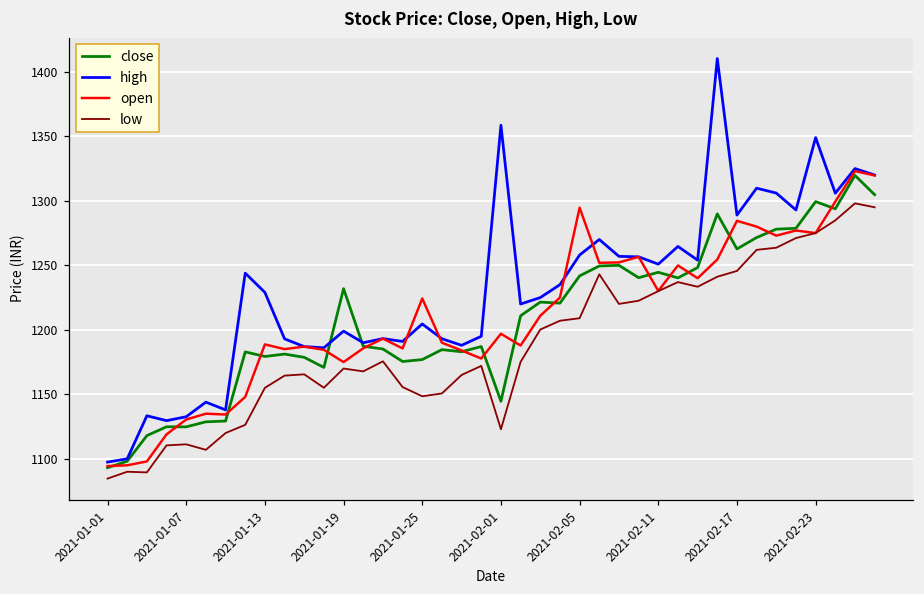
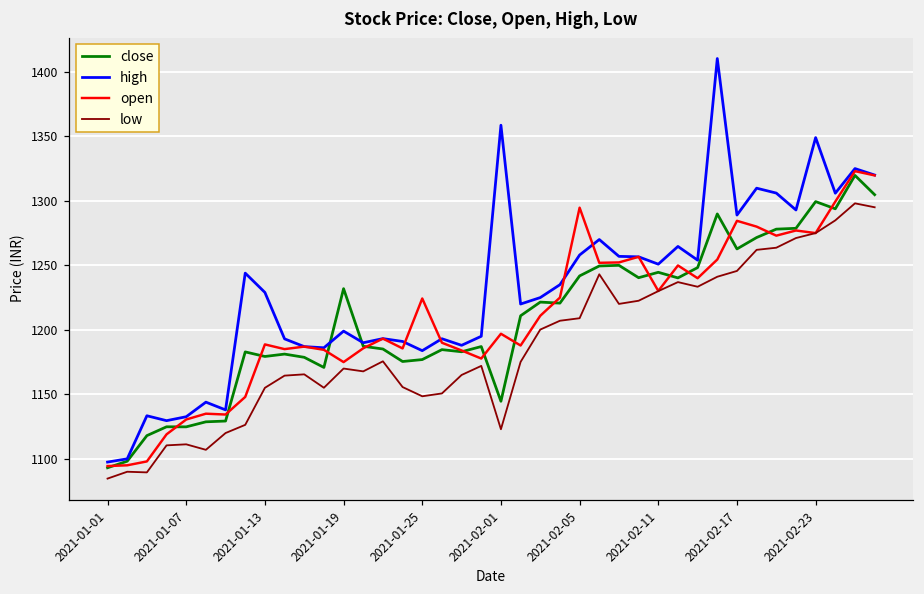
  {
    "close": {
      "2021-01-07": 1125,
      "2021-01-13": 1179,
      "2021-01-19": 1232,
      "2021-01-25": 1177,
      "2021-02-01": 1145,
      "2021-02-05": 1242,
      "2021-02-11": 1245,
      "2021-02-17": 1263,
      "2021-02-23": 1299
    },
    "high": {
      "2021-01-01": 1098,
      "2021-01-07": 1133,
      "2021-01-13": 1229,
      "2021-01-19": 1199,
-     "2021-01-25": 1205,
+     "2021-01-25": 1184,
      "2021-02-01": 1359,
      "2021-02-05": 1258,
      "2021-02-11": 1251,
      "2021-02-17": 1289,
      "2021-02-23": 1349
    },
    "open": {
      "2021-01-07": 1131,
      "2021-01-13": 1189,
      "2021-01-19": 1175,
      "2021-01-25": 1224,
      "2021-02-01": 1197,
      "2021-02-05": 1295,
      "2021-02-17": 1285
    },
    "low": {
      "2021-01-01": 1085,
      "2021-01-07": 1111,
      "2021-01-13": 1155,
      "2021-01-19": 1170,
      "2021-01-25": 1149,
      "2021-02-01": 1123,
      "2021-02-05": 1209,
      "2021-02-17": 1246
    }
  }
